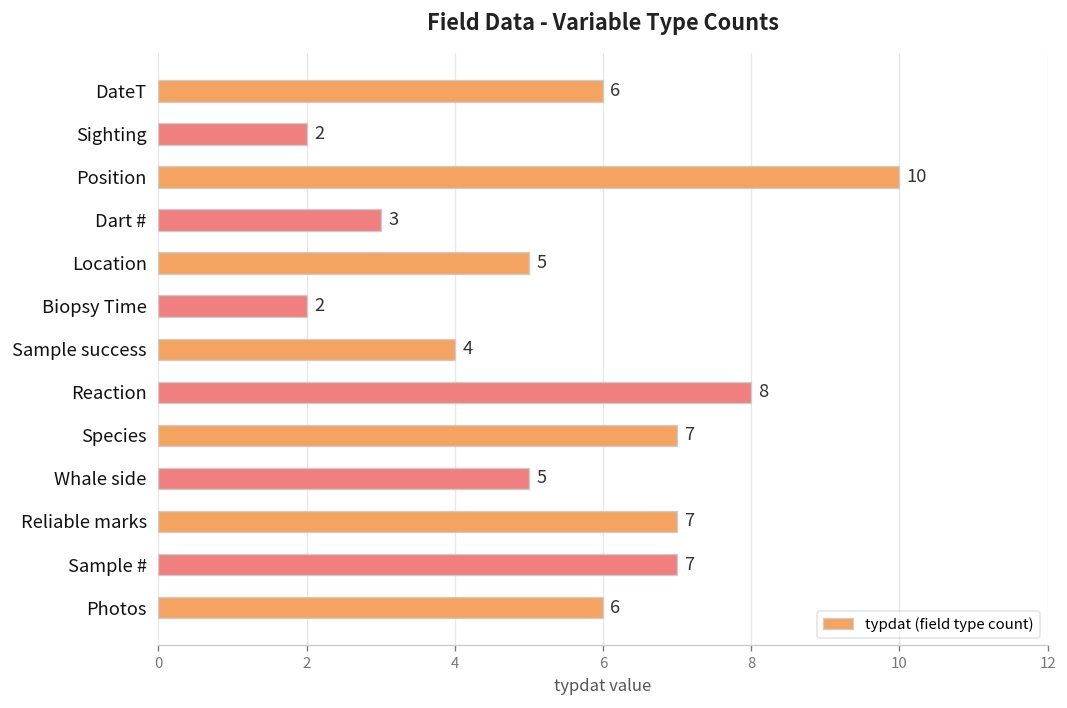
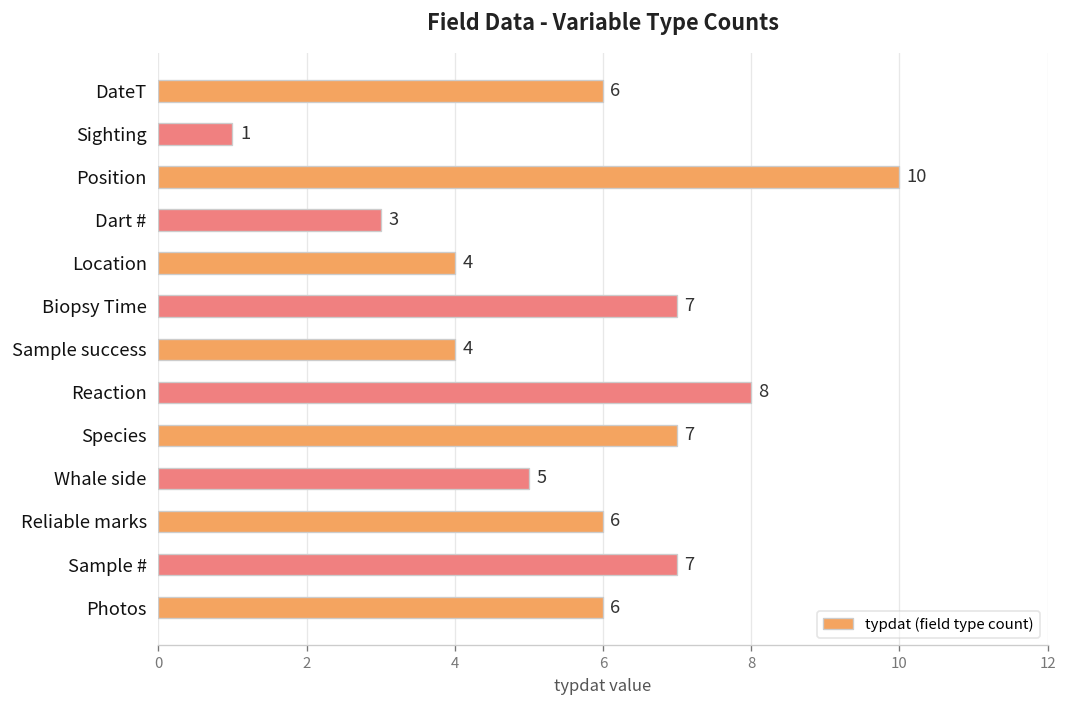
  {
    "DateT": 6,
-   "Sighting": 2,
+   "Sighting": 1,
    "Position": 10,
    "Dart #": 3,
-   "Location": 5,
-   "Biopsy Time": 2,
+   "Location": 4,
+   "Biopsy Time": 7,
    "Sample success": 4,
    "Reaction": 8,
    "Species": 7,
    "Whale side": 5,
-   "Reliable marks": 7,
+   "Reliable marks": 6,
    "Sample #": 7,
    "Photos": 6
  }
